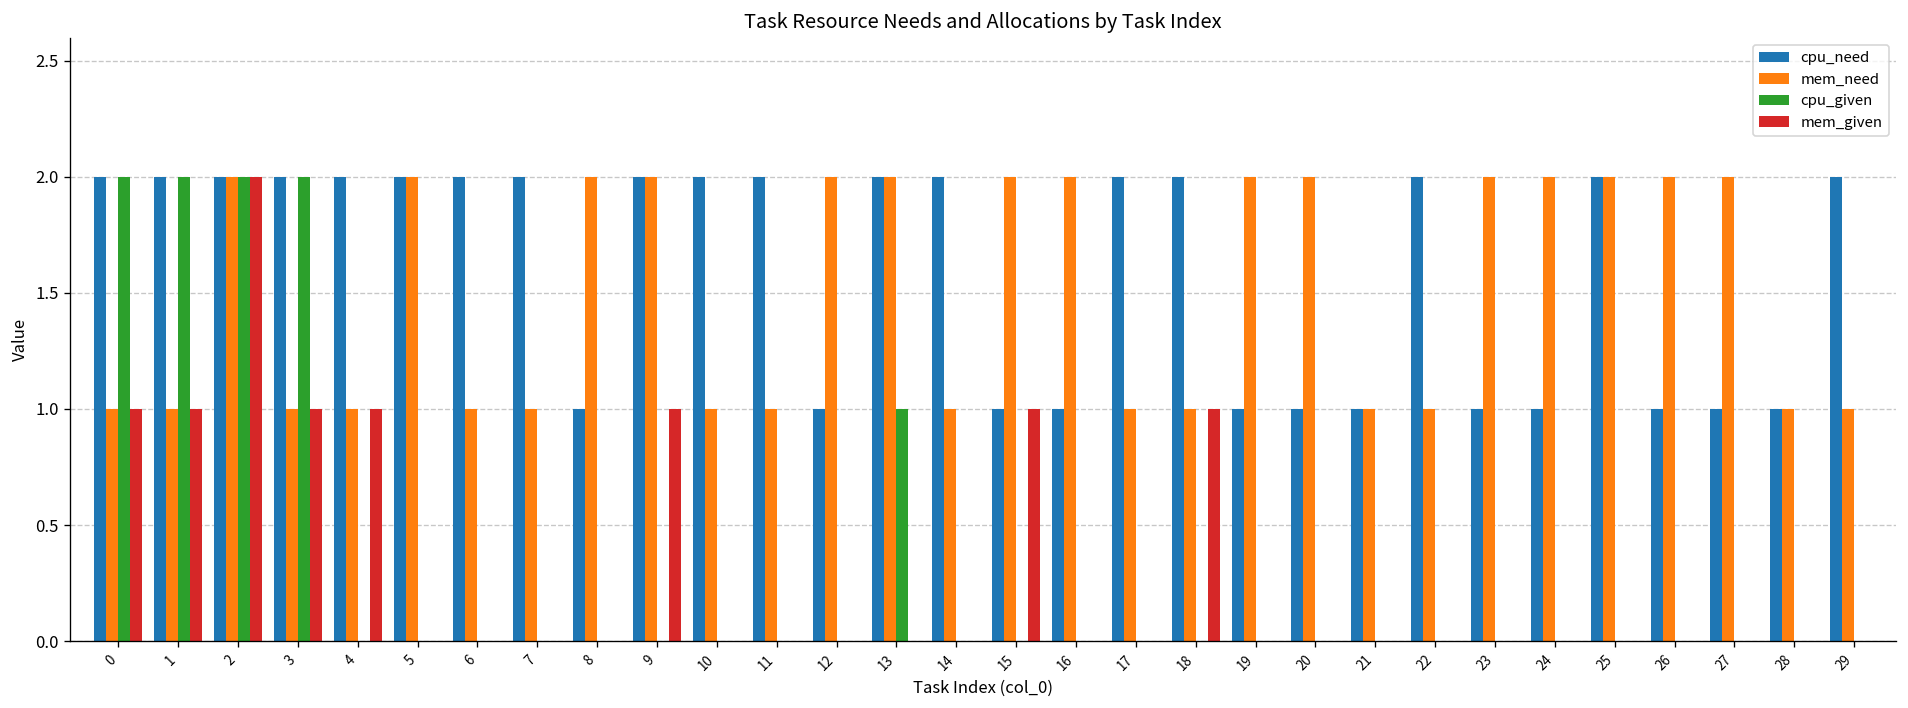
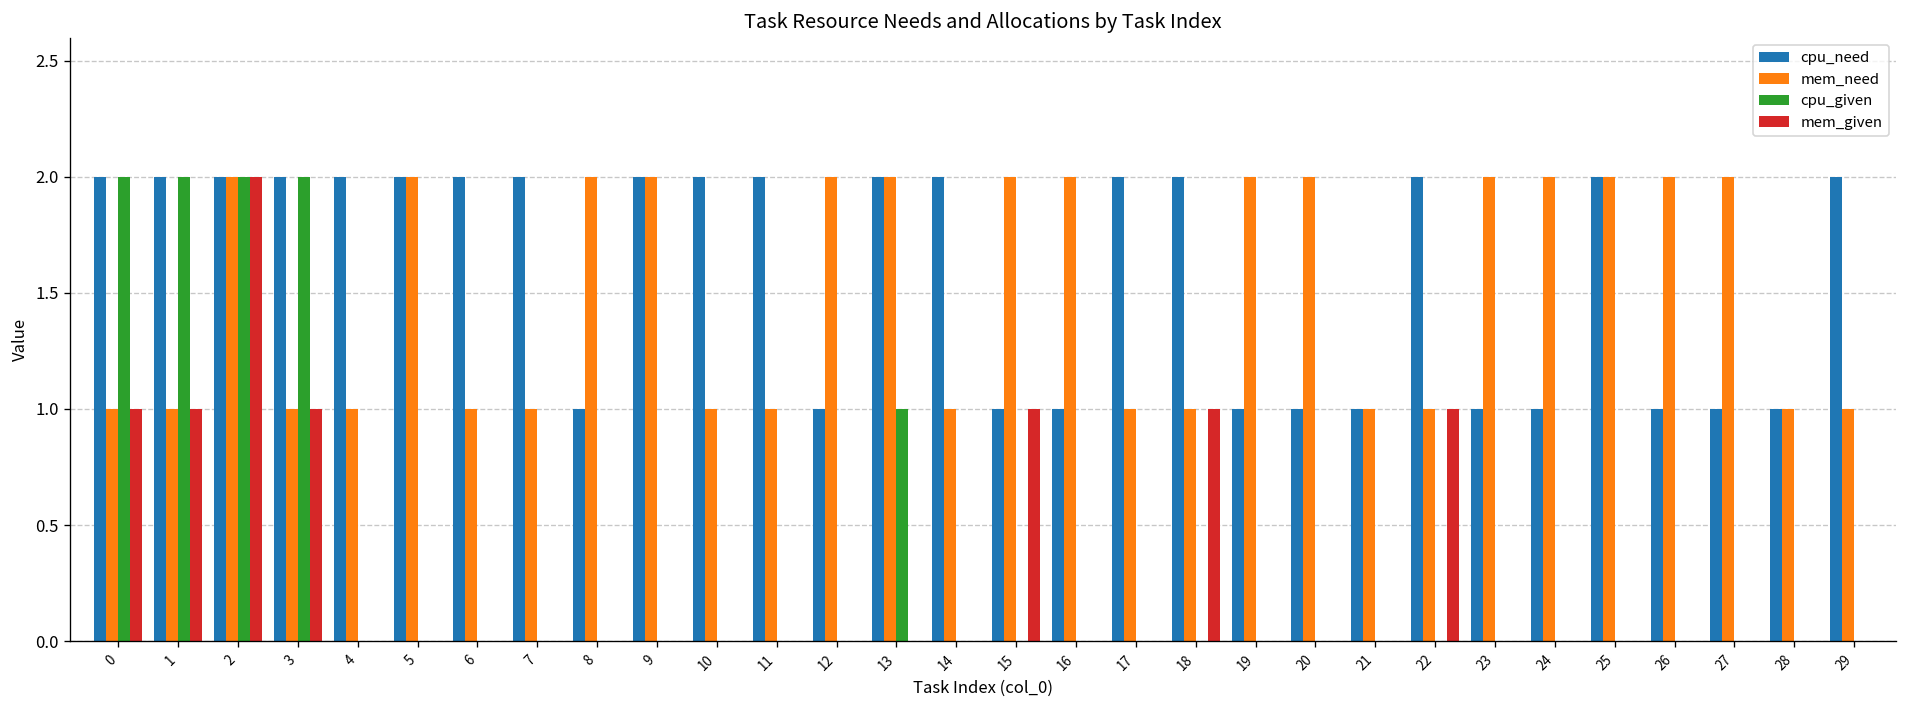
  {
    "cpu_need": {
      "0": 2,
      "1": 2,
      "2": 2,
      "3": 2,
      "4": 2,
      "5": 2,
      "6": 2,
      "7": 2,
      "8": 1,
      "9": 2,
      "10": 2,
      "11": 2,
      "12": 1,
      "13": 2,
      "14": 2,
      "15": 1,
      "16": 1,
      "17": 2,
      "18": 2,
      "19": 1,
      "20": 1,
      "21": 1,
      "22": 2,
      "23": 1,
      "24": 1,
      "25": 2,
      "26": 1,
      "27": 1,
      "28": 1,
      "29": 2
    },
    "mem_need": {
      "0": 1,
      "1": 1,
      "2": 2,
      "3": 1,
      "4": 1,
      "5": 2,
      "6": 1,
      "7": 1,
      "8": 2,
      "9": 2,
      "10": 1,
      "11": 1,
      "12": 2,
      "13": 2,
      "14": 1,
      "15": 2,
      "16": 2,
      "17": 1,
      "18": 1,
      "19": 2,
      "20": 2,
      "21": 1,
      "22": 1,
      "23": 2,
      "24": 2,
      "25": 2,
      "26": 2,
      "27": 2,
      "28": 1,
      "29": 1
    },
    "cpu_given": {
      "0": 2,
      "1": 2,
      "2": 2,
      "3": 2,
      "4": 0,
      "5": 0,
      "6": 0,
      "7": 0,
      "8": 0,
      "9": 0,
      "10": 0,
      "11": 0,
      "12": 0,
      "13": 1,
      "14": 0,
      "15": 0,
      "16": 0,
      "17": 0,
      "18": 0,
      "19": 0,
      "20": 0,
      "21": 0,
      "22": 0,
      "23": 0,
      "24": 0,
      "25": 0,
      "26": 0,
      "27": 0,
      "28": 0,
      "29": 0
    },
    "mem_given": {
      "0": 1,
      "1": 1,
      "2": 2,
      "3": 1,
-     "4": 1,
+     "4": 0,
      "5": 0,
      "6": 0,
      "7": 0,
      "8": 0,
-     "9": 1,
+     "9": 0,
      "10": 0,
      "11": 0,
      "12": 0,
      "13": 0,
      "14": 0,
      "15": 1,
      "16": 0,
      "17": 0,
      "18": 1,
      "19": 0,
      "20": 0,
      "21": 0,
-     "22": 0,
+     "22": 1,
      "23": 0,
      "24": 0,
      "25": 0,
      "26": 0,
      "27": 0,
      "28": 0,
      "29": 0
    }
  }
